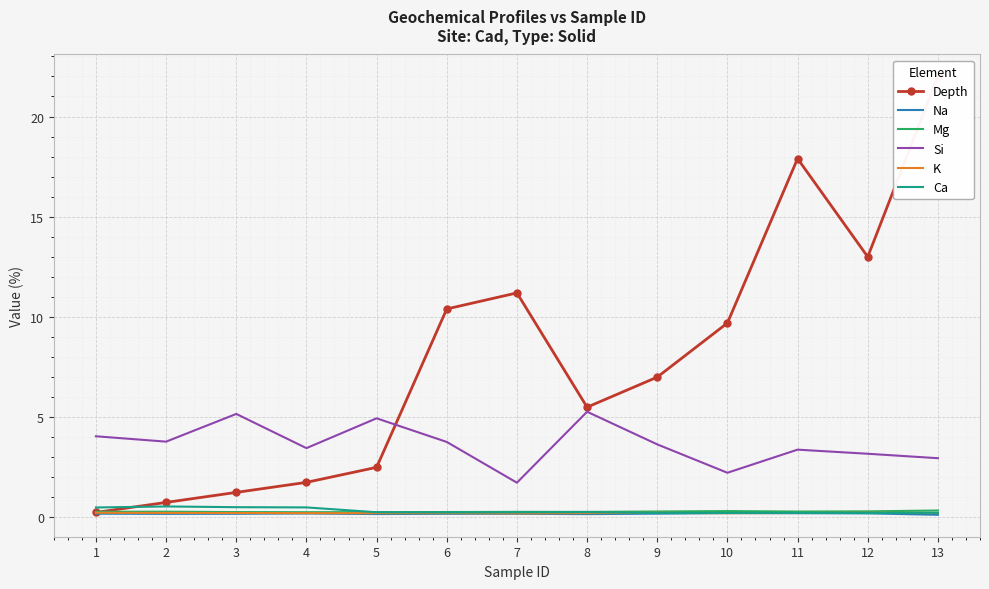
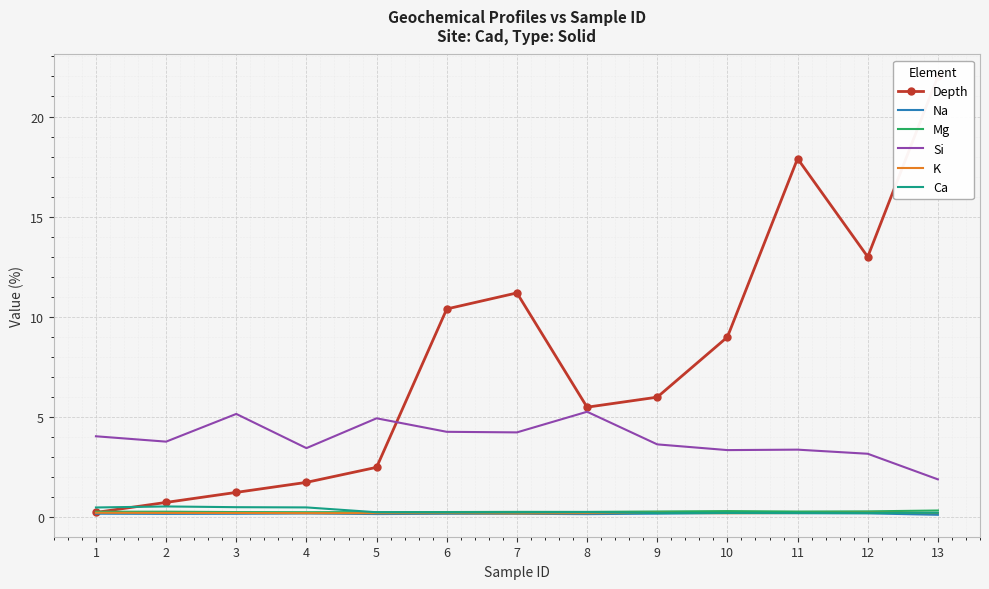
  {
    "Depth": {
      "2": 0.8,
      "3": 1.3,
      "4": 1.8,
      "5": 2.5,
      "6": 10.4,
      "7": 11.2,
      "8": 5.5,
-     "9": 7,
-     "10": 9.7,
+     "9": 6,
+     "10": 9.0,
      "11": 17.9,
      "12": 13.0
    },
    "Si": {
      "1": 4.0,
      "2": 3.8,
      "3": 5.2,
      "4": 3.5,
      "5": 4.9,
-     "6": 3.8,
-     "7": 1.7,
+     "6": 4.3,
+     "7": 4.2,
      "8": 5.3,
      "9": 3.6,
-     "10": 2.2,
+     "10": 3.4,
      "11": 3.4,
      "12": 3.2,
-     "13": 3.0
+     "13": 1.9
    }
  }
